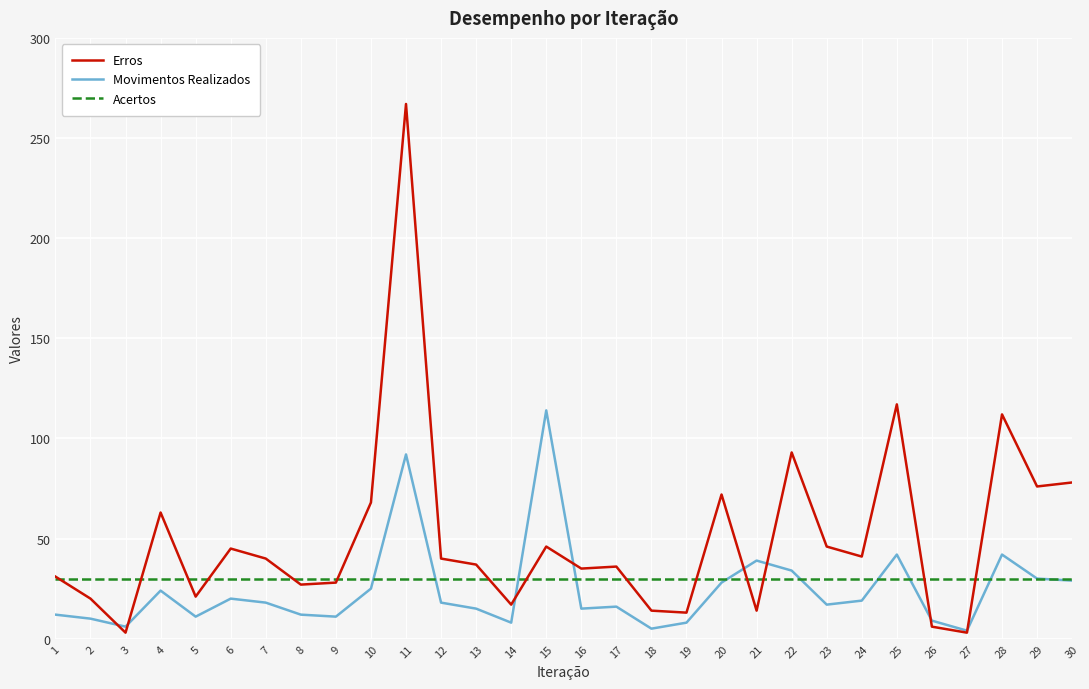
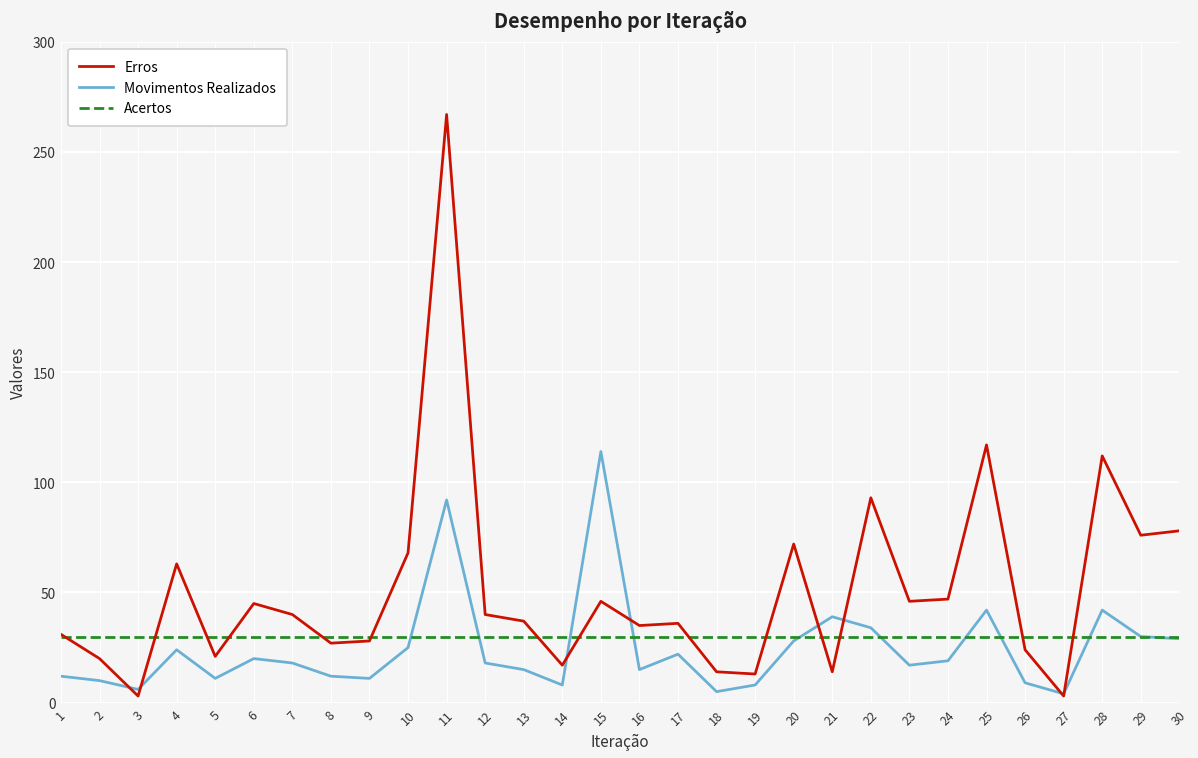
  {
    "Erros": {
      "2": 20,
      "3": 3,
      "4": 63,
      "5": 21,
      "6": 45,
      "7": 40,
      "8": 27,
      "9": 28,
      "10": 68,
      "11": 267,
      "12": 40,
      "13": 37,
      "14": 17,
      "15": 46,
      "16": 35,
      "17": 36,
      "18": 14,
      "19": 13,
      "20": 72,
      "21": 14,
      "22": 93,
      "23": 46,
-     "24": 41,
+     "24": 47,
      "25": 117,
-     "26": 6,
+     "26": 24,
      "28": 112,
      "29": 76,
      "30": 78
    },
    "Movimentos Realizados": {
      "1": 12,
      "2": 10,
      "3": 6,
      "4": 24,
      "5": 11,
      "6": 20,
      "7": 18,
      "8": 12,
      "9": 11,
      "10": 25,
      "11": 92,
      "12": 18,
      "13": 15,
      "14": 8,
      "15": 114,
      "16": 15,
-     "17": 16,
+     "17": 22,
      "18": 5,
      "19": 8,
      "20": 28,
      "21": 39,
      "22": 34,
      "23": 17,
      "24": 19,
      "25": 42,
      "26": 9,
      "28": 42
    },
    "Acertos": {
      "2": 30,
      "3": 30,
      "4": 30,
      "5": 30,
      "6": 30,
      "7": 30,
      "8": 30,
      "9": 30,
      "10": 30,
      "11": 30,
      "12": 30,
      "13": 30,
      "14": 30,
      "15": 30,
      "16": 30,
      "17": 30,
      "18": 30,
      "19": 30,
      "20": 30,
      "21": 30,
      "22": 30,
      "23": 30,
      "24": 30,
      "25": 30,
      "26": 30,
      "27": 30,
      "28": 30
    }
  }
